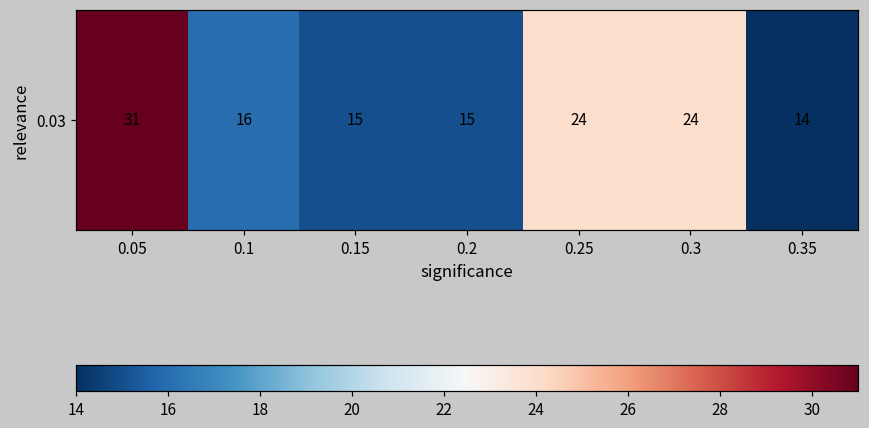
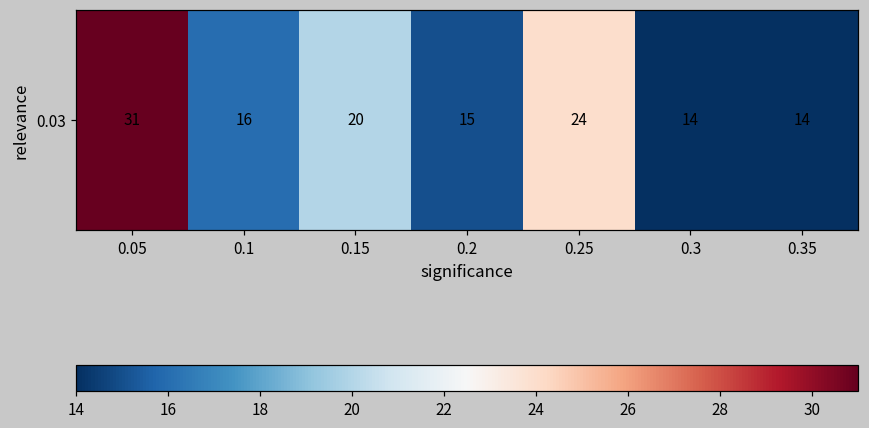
  {
    "0.03": {
      "0.05": 31,
      "0.1": 16,
-     "0.15": 15,
+     "0.15": 20,
      "0.2": 15,
      "0.25": 24,
-     "0.3": 24,
+     "0.3": 14,
      "0.35": 14
    }
  }
